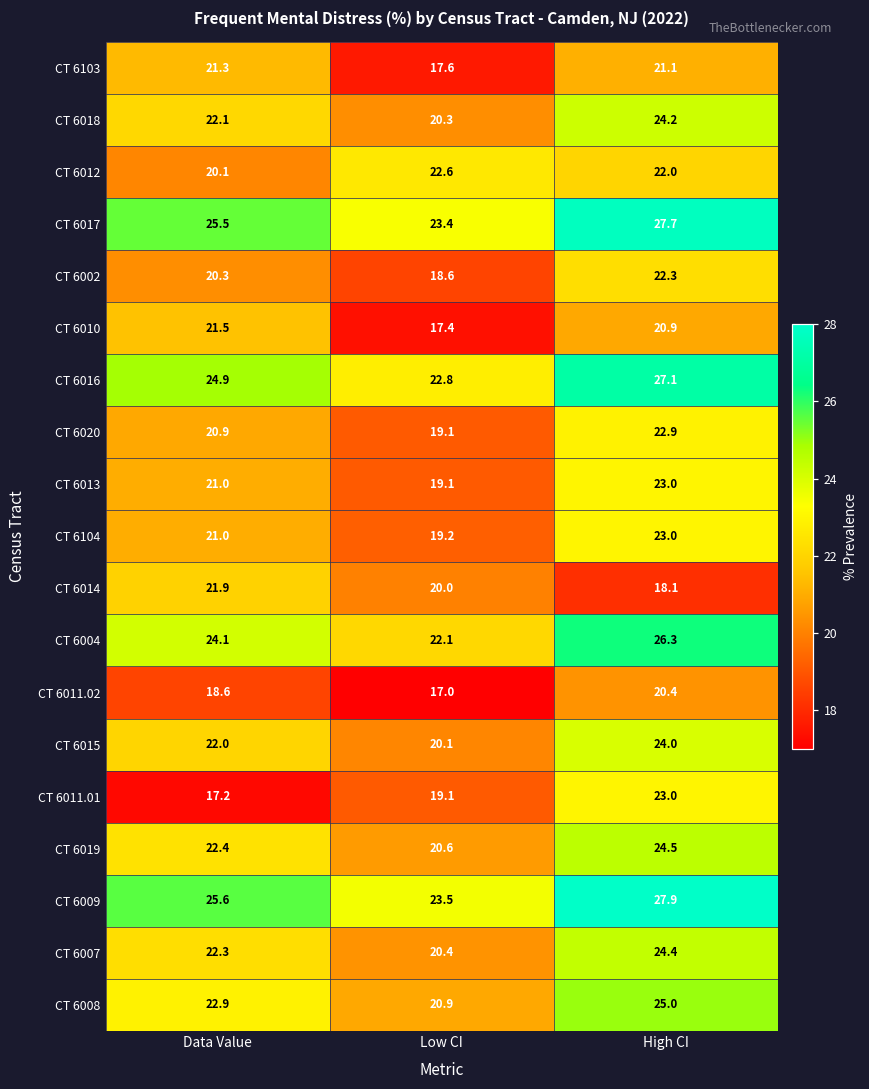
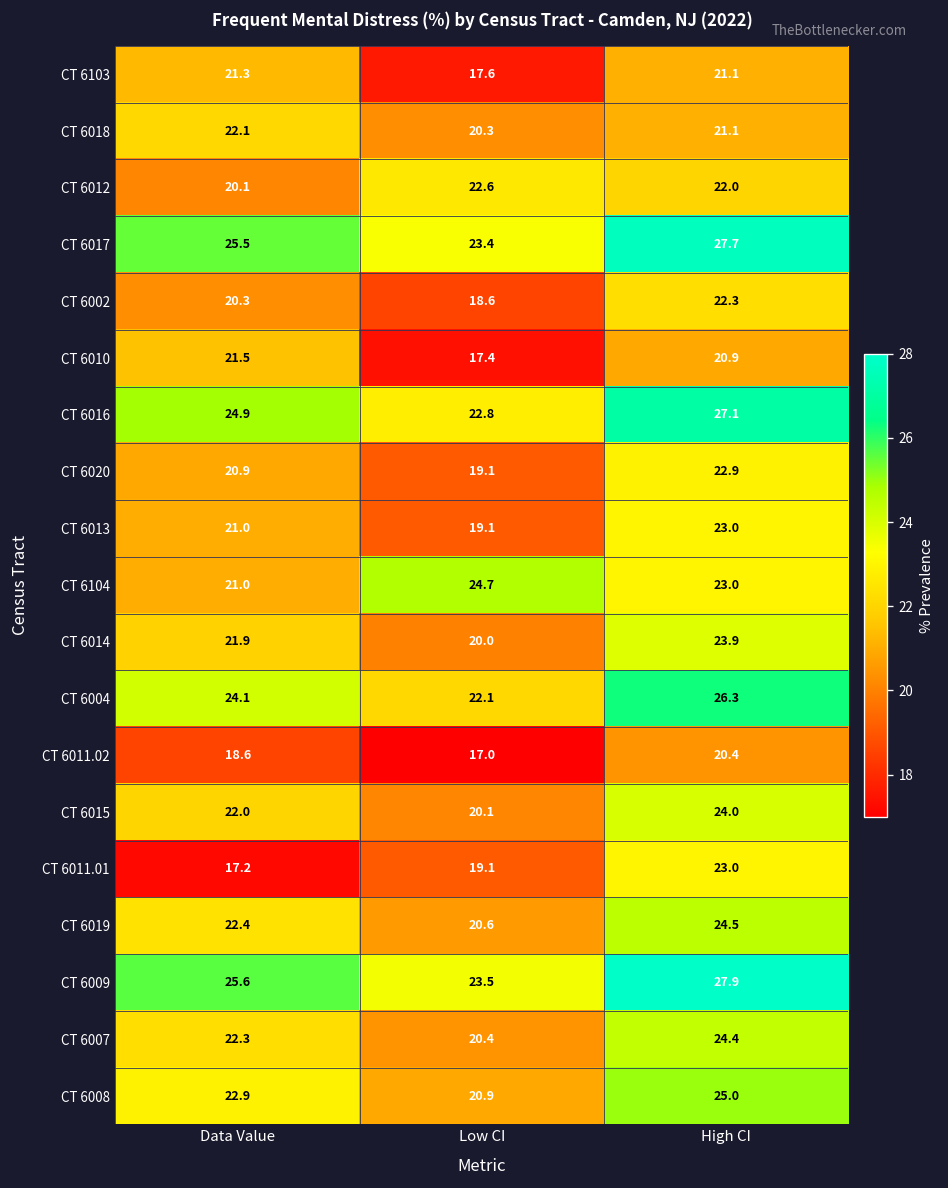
  {
    "CT 6103": {
      "Data Value": 21.3,
      "Low CI": 17.6,
      "High CI": 21.1
    },
    "CT 6018": {
      "Data Value": 22.1,
      "Low CI": 20.3,
-     "High CI": 24.2
+     "High CI": 21.1
    },
    "CT 6012": {
      "Data Value": 20.1,
      "Low CI": 22.6,
      "High CI": 22.0
    },
    "CT 6017": {
      "Data Value": 25.5,
      "Low CI": 23.4,
      "High CI": 27.7
    },
    "CT 6002": {
      "Data Value": 20.3,
      "Low CI": 18.6,
      "High CI": 22.3
    },
    "CT 6010": {
      "Data Value": 21.5,
      "Low CI": 17.4,
      "High CI": 20.9
    },
    "CT 6016": {
      "Data Value": 24.9,
      "Low CI": 22.8,
      "High CI": 27.1
    },
    "CT 6020": {
      "Data Value": 20.9,
      "Low CI": 19.1,
      "High CI": 22.9
    },
    "CT 6013": {
      "Data Value": 21.0,
      "Low CI": 19.1,
      "High CI": 23.0
    },
    "CT 6104": {
      "Data Value": 21.0,
-     "Low CI": 19.2,
+     "Low CI": 24.7,
      "High CI": 23.0
    },
    "CT 6014": {
      "Data Value": 21.9,
      "Low CI": 20.0,
-     "High CI": 18.1
+     "High CI": 23.9
    },
    "CT 6004": {
      "Data Value": 24.1,
      "Low CI": 22.1,
      "High CI": 26.3
    },
    "CT 6011.02": {
      "Data Value": 18.6,
      "Low CI": 17.0,
      "High CI": 20.4
    },
    "CT 6015": {
      "Data Value": 22.0,
      "Low CI": 20.1,
      "High CI": 24.0
    },
    "CT 6011.01": {
      "Data Value": 17.2,
      "Low CI": 19.1,
      "High CI": 23.0
    },
    "CT 6019": {
      "Data Value": 22.4,
      "Low CI": 20.6,
      "High CI": 24.5
    },
    "CT 6009": {
      "Data Value": 25.6,
      "Low CI": 23.5,
      "High CI": 27.9
    },
    "CT 6007": {
      "Data Value": 22.3,
      "Low CI": 20.4,
      "High CI": 24.4
    },
    "CT 6008": {
      "Data Value": 22.9,
      "Low CI": 20.9,
      "High CI": 25.0
    }
  }
